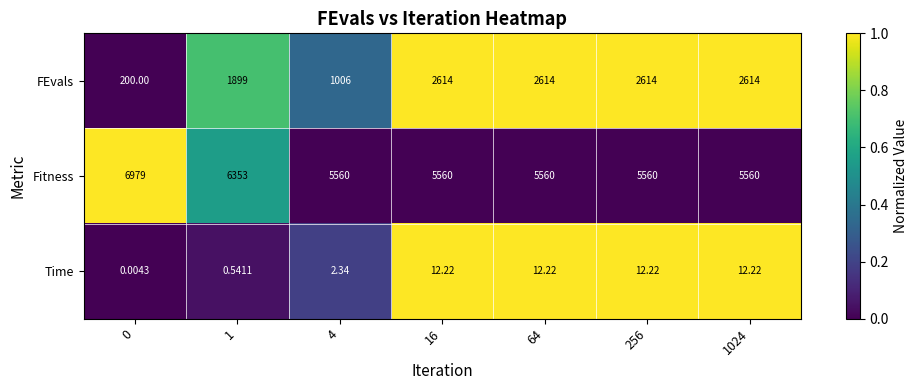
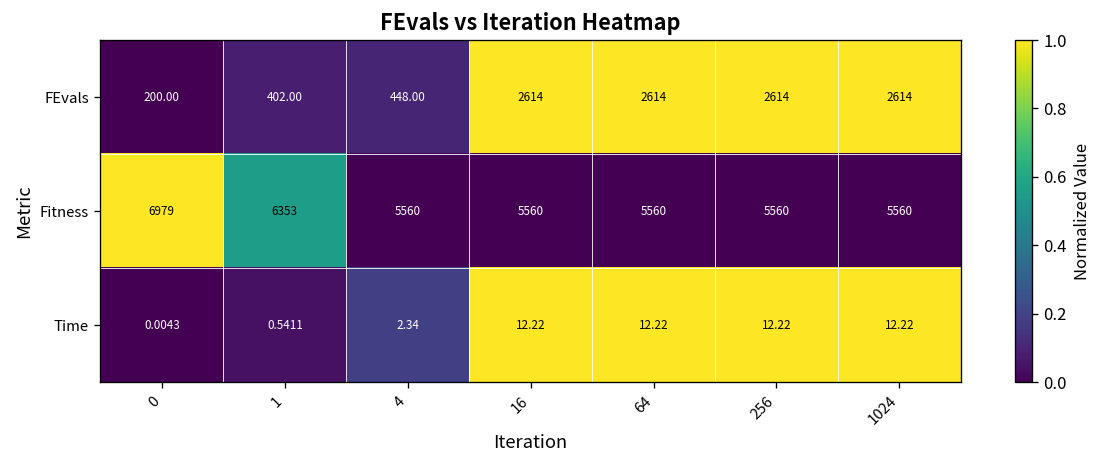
  {
    "FEvals": {
      "0": 200.00,
-     "1": 1899,
-     "4": 1006,
+     "1": 402.00,
+     "4": 448.00,
      "16": 2614,
      "64": 2614,
      "256": 2614,
      "1024": 2614
    },
    "Fitness": {
      "0": 6979,
      "1": 6353,
      "4": 5560,
      "16": 5560,
      "64": 5560,
      "256": 5560,
      "1024": 5560
    },
    "Time": {
      "0": 0.0043,
      "1": 0.5411,
      "4": 2.34,
      "16": 12.22,
      "64": 12.22,
      "256": 12.22,
      "1024": 12.22
    }
  }
